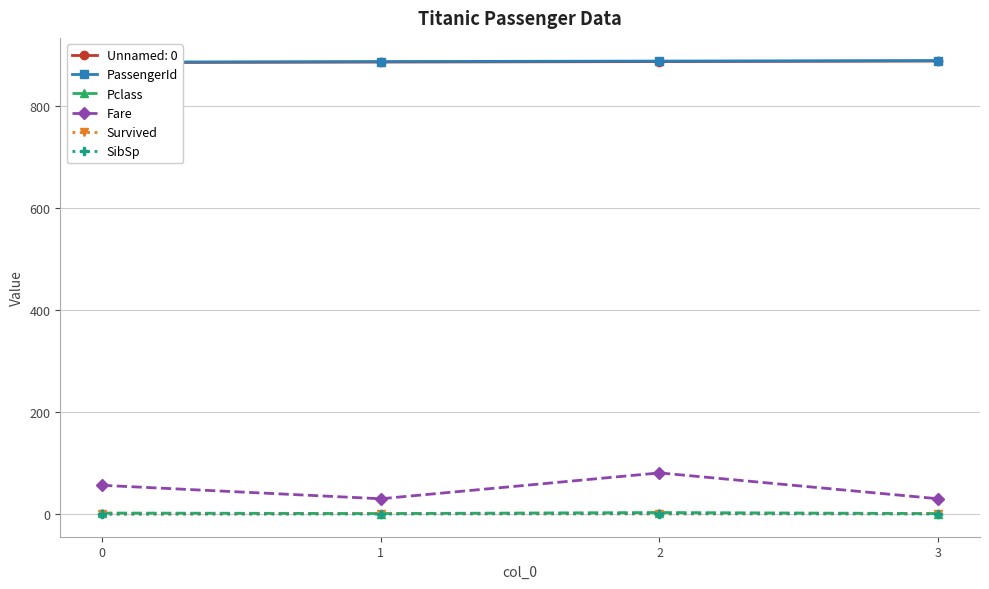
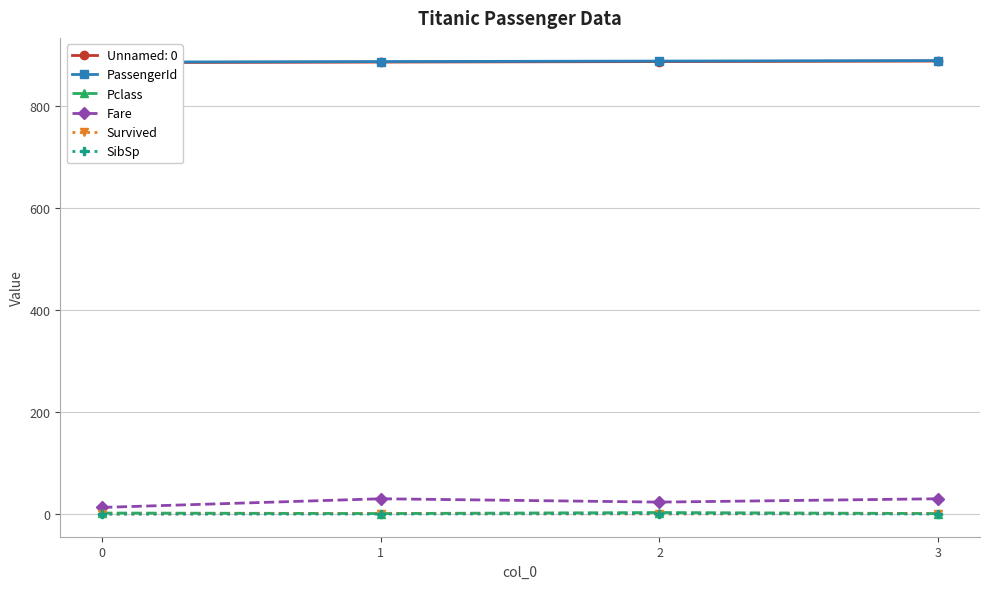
  {
    "Fare": {
-     "0": 60,
+     "0": 10,
      "1": 30,
-     "2": 80,
+     "2": 20,
      "3": 30
    }
  }
